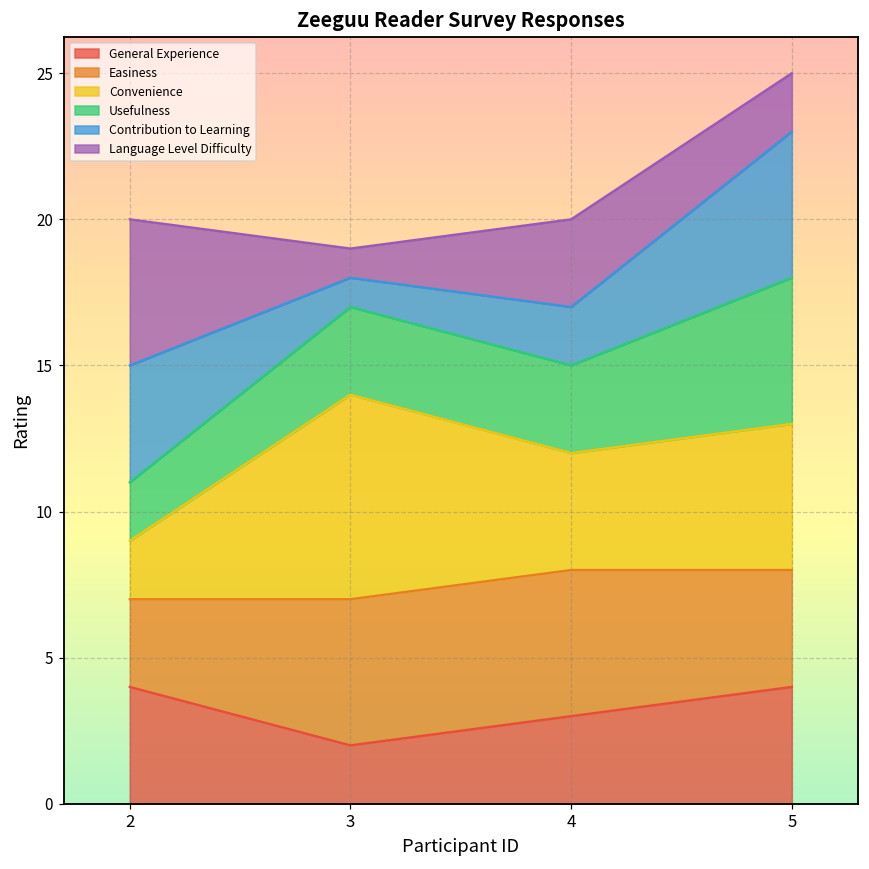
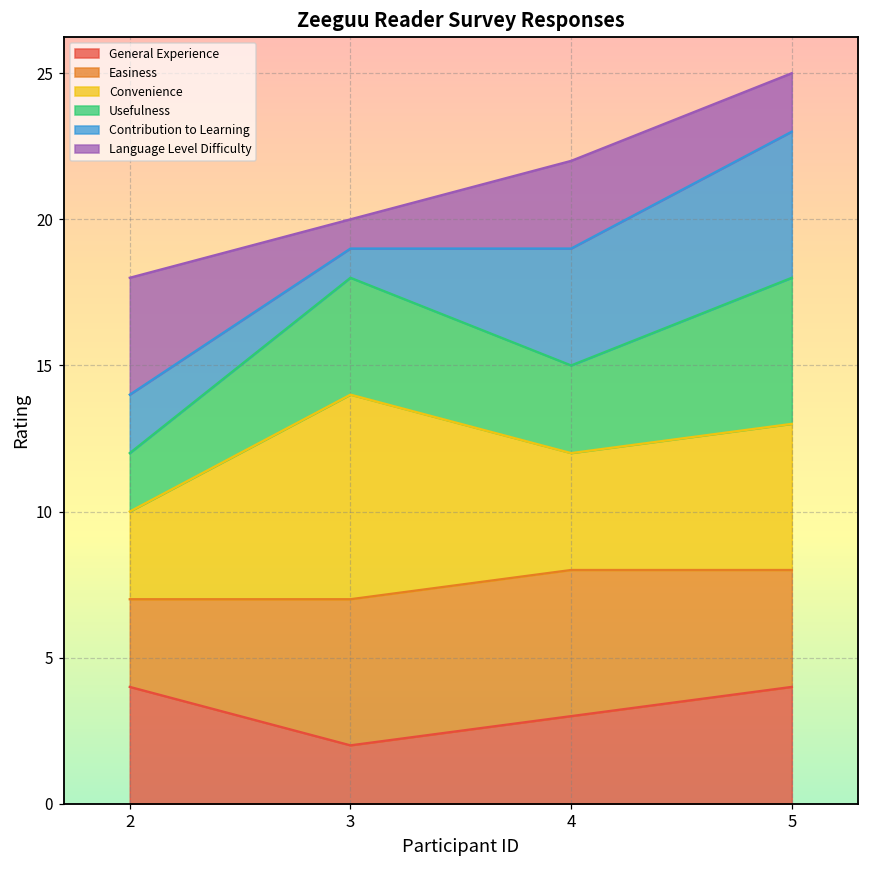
  {
    "Convenience": {
-     "2": 2,
+     "2": 3,
      "3": 7,
      "4": 4,
      "5": 5
    },
    "Usefulness": {
      "2": 2,
-     "3": 3,
+     "3": 4,
      "4": 3,
      "5": 5
    },
    "Contribution to Learning": {
-     "2": 4,
+     "2": 2,
      "3": 1,
-     "4": 2,
+     "4": 4,
      "5": 5
    },
    "Language Level Difficulty": {
-     "2": 5,
+     "2": 4,
      "3": 1,
      "4": 3,
      "5": 2
    }
  }
